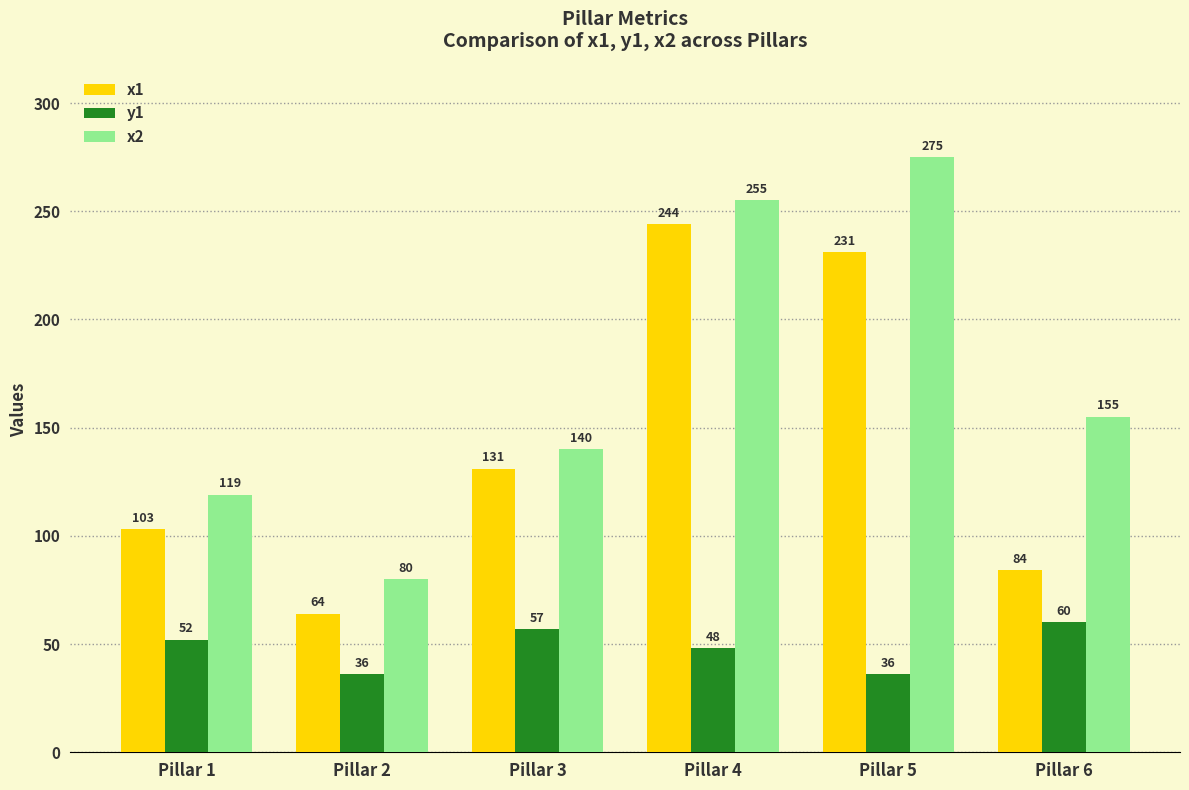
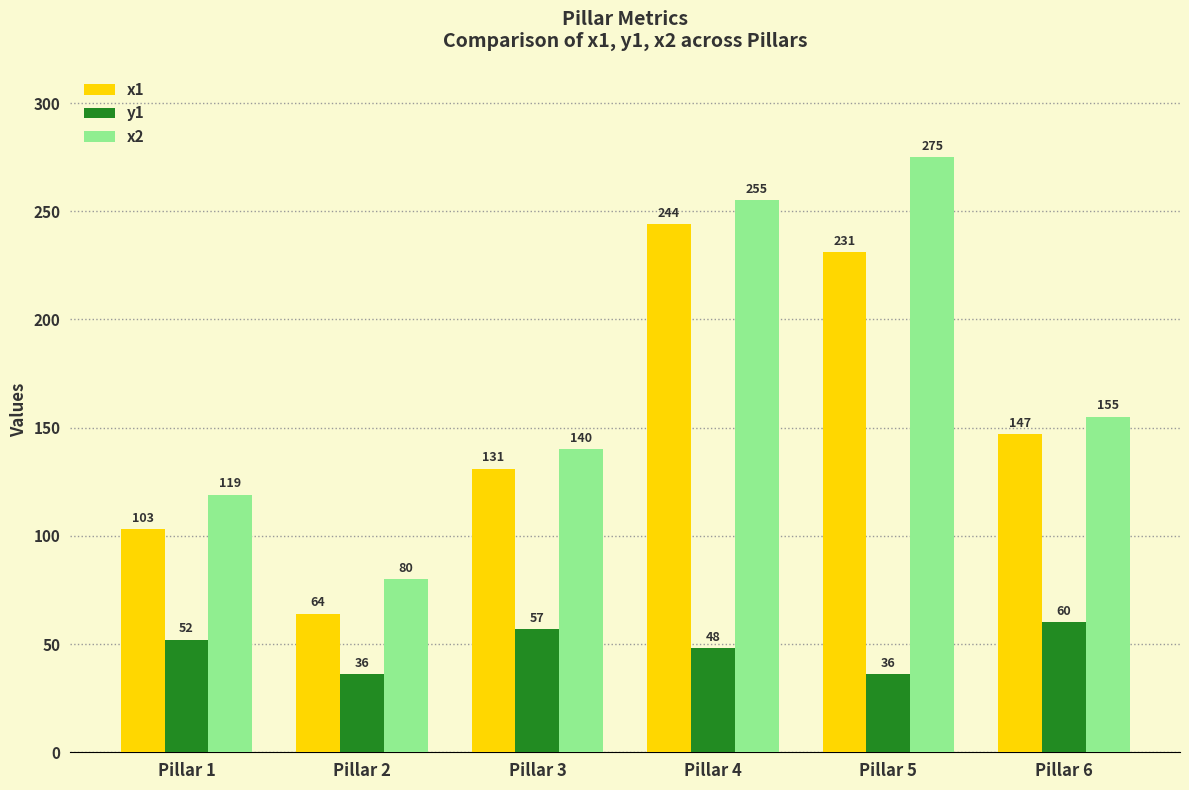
  {
    "x1": {
      "Pillar 1": 103,
      "Pillar 2": 64,
      "Pillar 3": 131,
      "Pillar 4": 244,
      "Pillar 5": 231,
-     "Pillar 6": 84
+     "Pillar 6": 147
    },
    "y1": {
      "Pillar 1": 52,
      "Pillar 2": 36,
      "Pillar 3": 57,
      "Pillar 4": 48,
      "Pillar 5": 36,
      "Pillar 6": 60
    },
    "x2": {
      "Pillar 1": 119,
      "Pillar 2": 80,
      "Pillar 3": 140,
      "Pillar 4": 255,
      "Pillar 5": 275,
      "Pillar 6": 155
    }
  }
